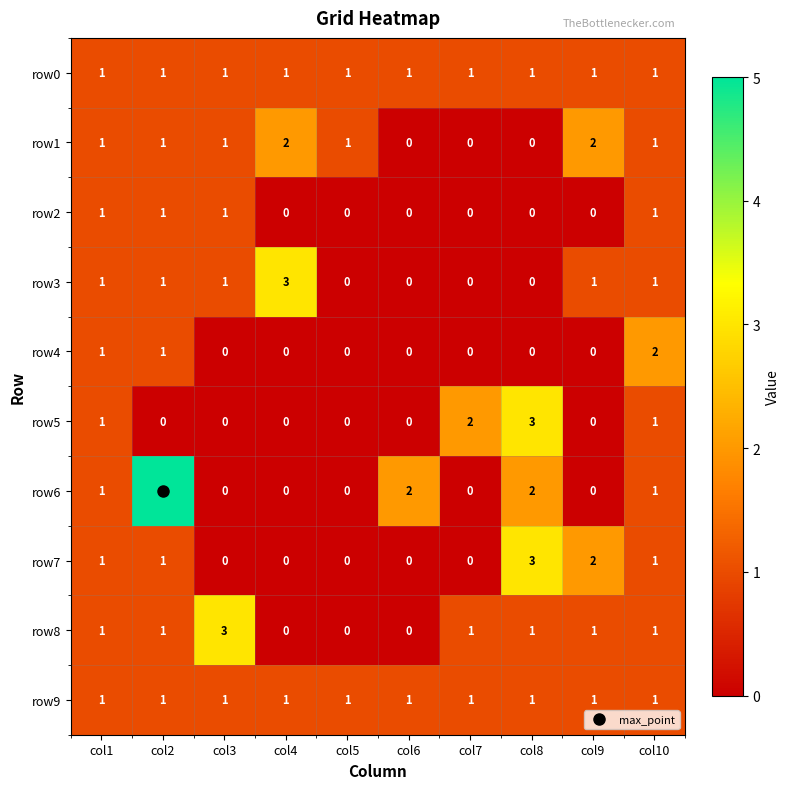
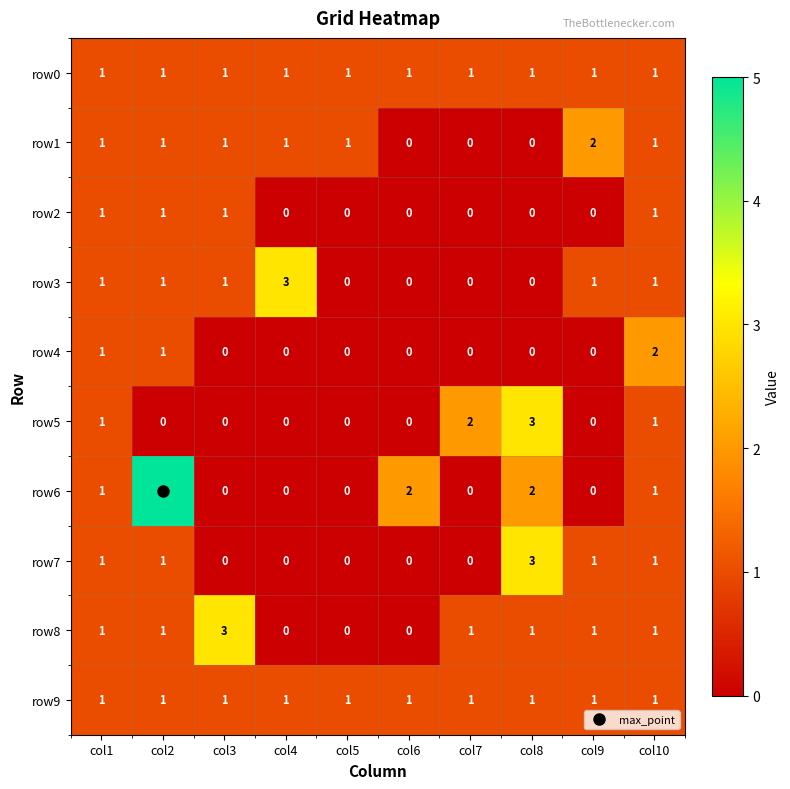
  {
    "row0": {
      "col1": 1,
      "col2": 1,
      "col3": 1,
      "col4": 1,
      "col5": 1,
      "col6": 1,
      "col7": 1,
      "col8": 1,
      "col9": 1,
      "col10": 1
    },
    "row1": {
      "col1": 1,
      "col2": 1,
      "col3": 1,
-     "col4": 2,
+     "col4": 1,
      "col5": 1,
      "col6": 0,
      "col7": 0,
      "col8": 0,
      "col9": 2,
      "col10": 1
    },
    "row2": {
      "col1": 1,
      "col2": 1,
      "col3": 1,
      "col4": 0,
      "col5": 0,
      "col6": 0,
      "col7": 0,
      "col8": 0,
      "col9": 0,
      "col10": 1
    },
    "row3": {
      "col1": 1,
      "col2": 1,
      "col3": 1,
      "col4": 3,
      "col5": 0,
      "col6": 0,
      "col7": 0,
      "col8": 0,
      "col9": 1,
      "col10": 1
    },
    "row4": {
      "col1": 1,
      "col2": 1,
      "col3": 0,
      "col4": 0,
      "col5": 0,
      "col6": 0,
      "col7": 0,
      "col8": 0,
      "col9": 0,
      "col10": 2
    },
    "row5": {
      "col1": 1,
      "col2": 0,
      "col3": 0,
      "col4": 0,
      "col5": 0,
      "col6": 0,
      "col7": 2,
      "col8": 3,
      "col9": 0,
      "col10": 1
    },
    "row6": {
      "col1": 1,
      "col3": 0,
      "col4": 0,
      "col5": 0,
      "col6": 2,
      "col7": 0,
      "col8": 2,
      "col9": 0,
      "col10": 1
    },
    "row7": {
      "col1": 1,
      "col2": 1,
      "col3": 0,
      "col4": 0,
      "col5": 0,
      "col6": 0,
      "col7": 0,
      "col8": 3,
-     "col9": 2,
+     "col9": 1,
      "col10": 1
    },
    "row8": {
      "col1": 1,
      "col2": 1,
      "col3": 3,
      "col4": 0,
      "col5": 0,
      "col6": 0,
      "col7": 1,
      "col8": 1,
      "col9": 1,
      "col10": 1
    },
    "row9": {
      "col1": 1,
      "col2": 1,
      "col3": 1,
      "col4": 1,
      "col5": 1,
      "col6": 1,
      "col7": 1,
      "col8": 1,
      "col9": 1,
      "col10": 1
    }
  }
